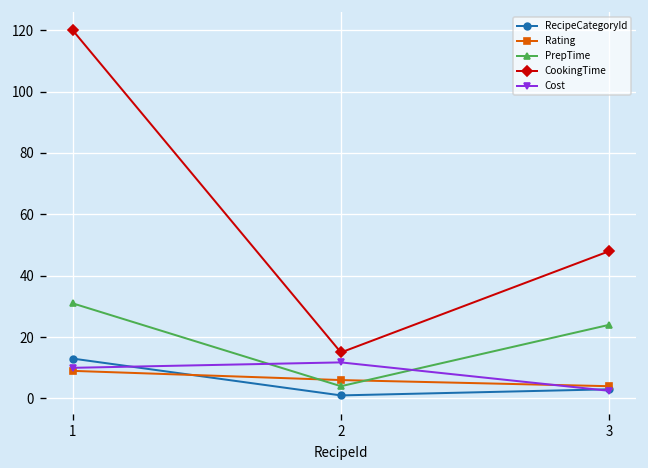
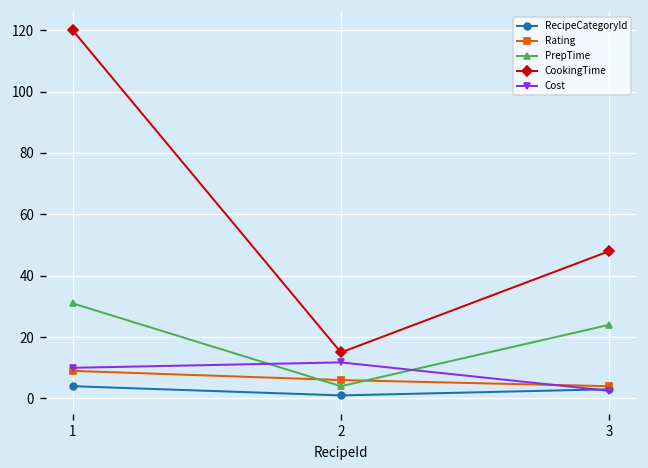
  {
    "RecipeCategoryId": {
-     "1": 13,
+     "1": 4,
      "2": 1
    },
    "Rating": {
      "1": 9,
      "2": 6,
      "3": 4
    },
    "PrepTime": {
      "1": 31,
      "2": 4,
      "3": 24
    },
    "CookingTime": {
      "1": 120,
      "2": 15,
      "3": 48
    },
    "Cost": {
      "1": 10,
      "2": 12
    }
  }
